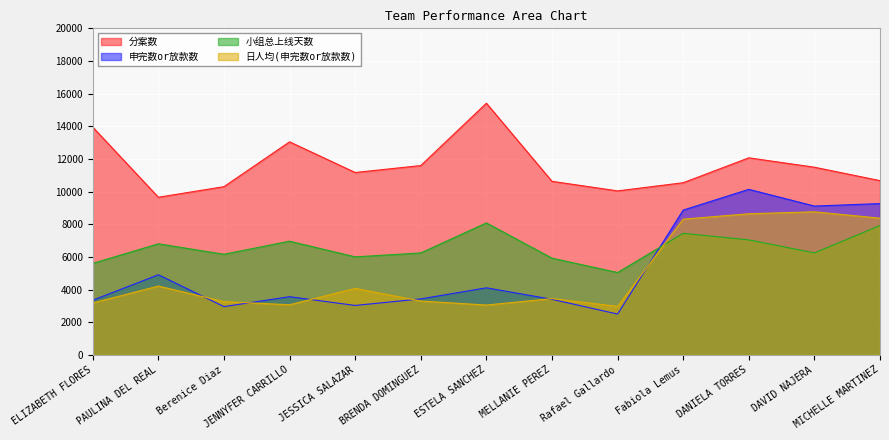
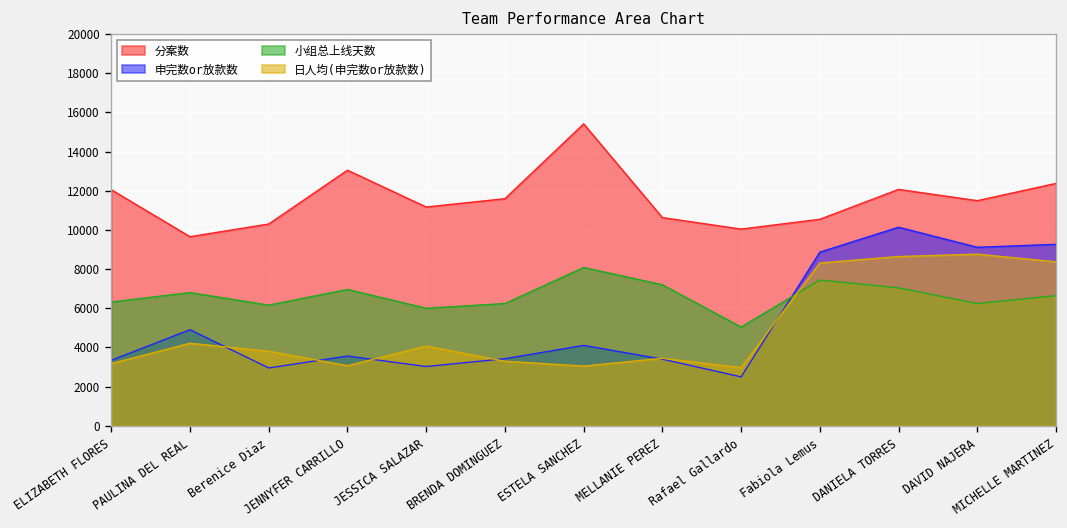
  {
    "分案数": {
-     "ELIZABETH FLORES": 13900,
+     "ELIZABETH FLORES": 12000,
      "PAULINA DEL REAL": 9700,
      "Berenice Diaz": 10300,
      "JENNYFER CARRILLO": 13000,
      "JESSICA SALAZAR": 11200,
      "BRENDA DOMINGUEZ": 11600,
      "ESTELA SANCHEZ": 15400,
      "MELLANIE PEREZ": 10600,
      "Rafael Gallardo": 10000,
      "Fabiola Lemus": 10500,
      "DANIELA TORRES": 12100,
      "DAVID NAJERA": 11500,
-     "MICHELLE MARTINEZ": 10700
+     "MICHELLE MARTINEZ": 12400
    },
    "申完数or放款数": {
      "ELIZABETH FLORES": 3300,
      "PAULINA DEL REAL": 4900,
      "Berenice Diaz": 3000,
      "JENNYFER CARRILLO": 3600,
      "JESSICA SALAZAR": 3000,
      "ESTELA SANCHEZ": 4100,
      "Rafael Gallardo": 2500,
      "Fabiola Lemus": 8900,
      "DANIELA TORRES": 10100,
      "DAVID NAJERA": 9100,
      "MICHELLE MARTINEZ": 9300
    },
    "小组总上线天数": {
-     "ELIZABETH FLORES": 5600,
+     "ELIZABETH FLORES": 6300,
      "PAULINA DEL REAL": 6800,
      "Berenice Diaz": 6200,
      "JENNYFER CARRILLO": 7000,
      "JESSICA SALAZAR": 6000,
      "BRENDA DOMINGUEZ": 6200,
      "ESTELA SANCHEZ": 8100,
-     "MELLANIE PEREZ": 5900,
+     "MELLANIE PEREZ": 7200,
      "Rafael Gallardo": 5000,
      "Fabiola Lemus": 7400,
      "DANIELA TORRES": 7000,
      "DAVID NAJERA": 6200,
-     "MICHELLE MARTINEZ": 7900
+     "MICHELLE MARTINEZ": 6600
    },
    "日人均(申完数or放款数)": {
      "ELIZABETH FLORES": 3200,
      "PAULINA DEL REAL": 4200,
-     "Berenice Diaz": 3300,
+     "Berenice Diaz": 3800,
      "JENNYFER CARRILLO": 3100,
      "JESSICA SALAZAR": 4100,
      "ESTELA SANCHEZ": 3000,
      "Rafael Gallardo": 3000,
      "Fabiola Lemus": 8300,
      "DANIELA TORRES": 8600,
      "DAVID NAJERA": 8800,
      "MICHELLE MARTINEZ": 8400
    }
  }
